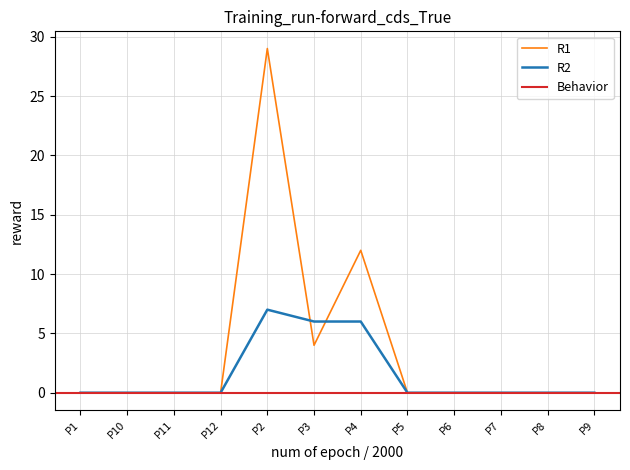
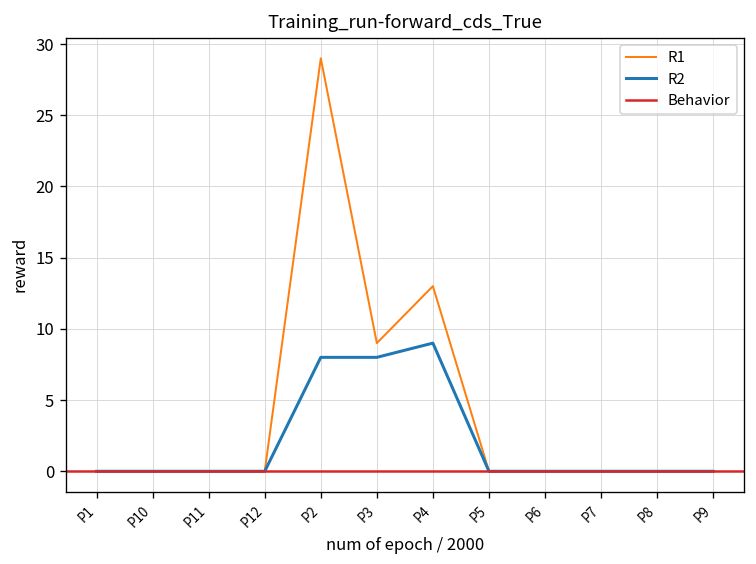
  {
    "R1": {
      "P2": 29,
-     "P3": 4,
-     "P4": 12
+     "P3": 9,
+     "P4": 13
    },
    "R2": {
-     "P2": 7,
-     "P3": 6,
-     "P4": 6
+     "P2": 8,
+     "P3": 8,
+     "P4": 9
    }
  }
